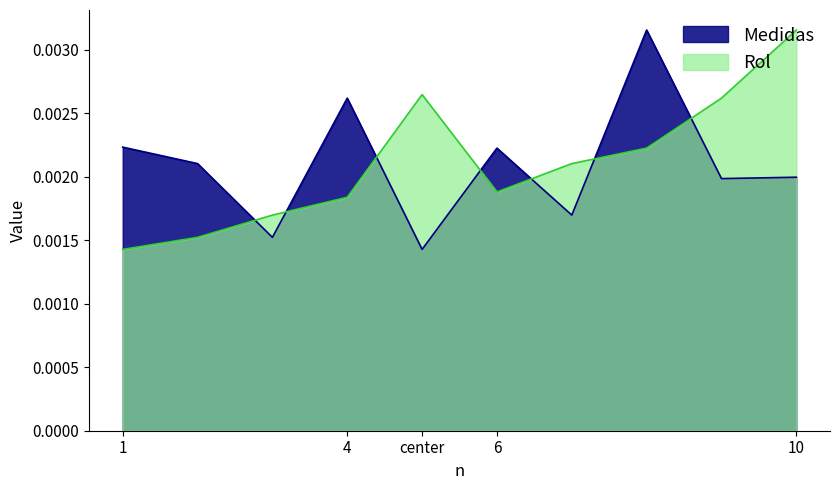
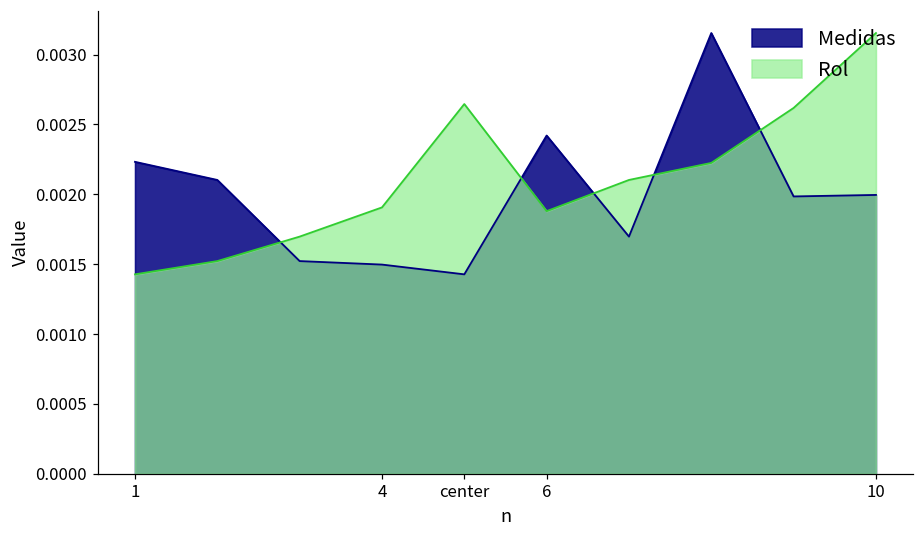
  {
    "Medidas": {
      "1": 0.00223,
-     "4": 0.00262,
+     "4": 0.00150,
      "center": 0.00143,
-     "6": 0.00222,
+     "6": 0.00242,
      "10": 0.00200
    },
    "Rol": {
      "1": 0.00143,
-     "4": 0.00184,
+     "4": 0.00191,
      "center": 0.00265,
      "6": 0.00188,
      "10": 0.00315
    }
  }
